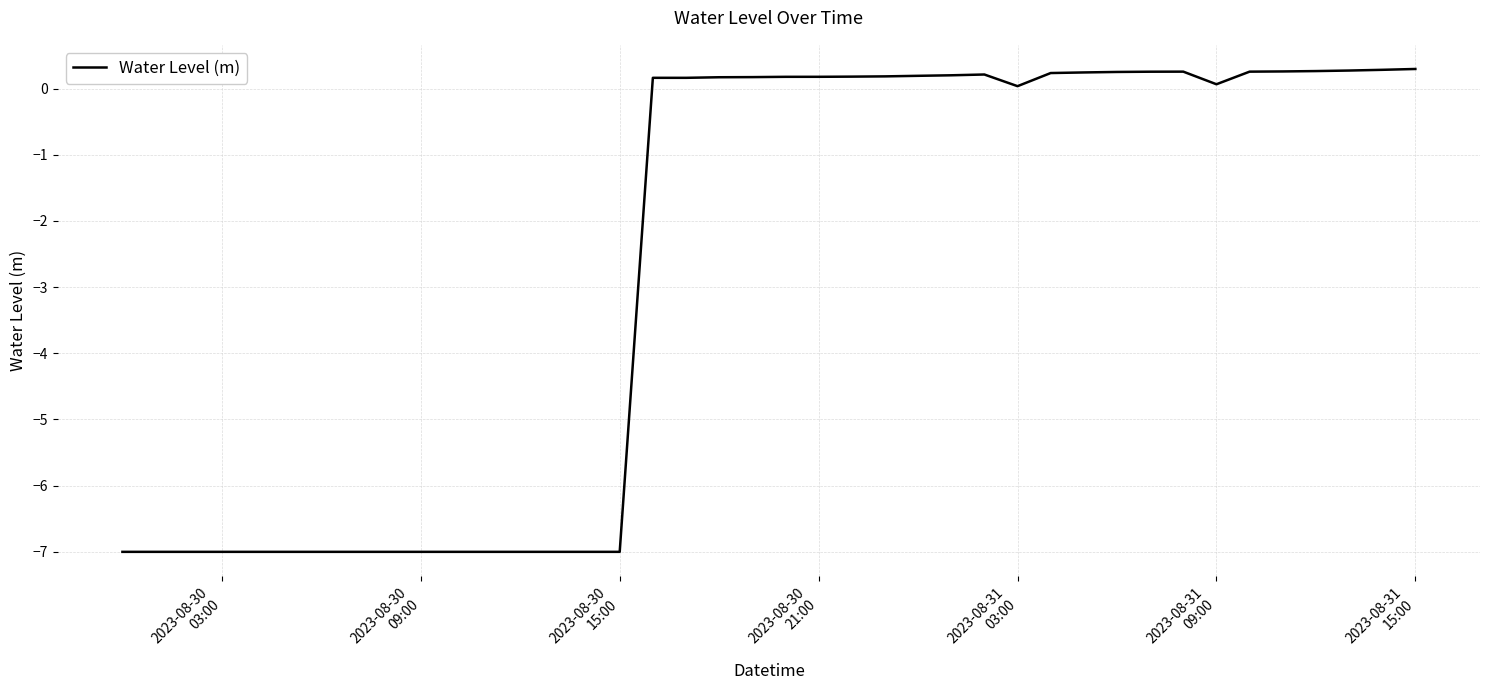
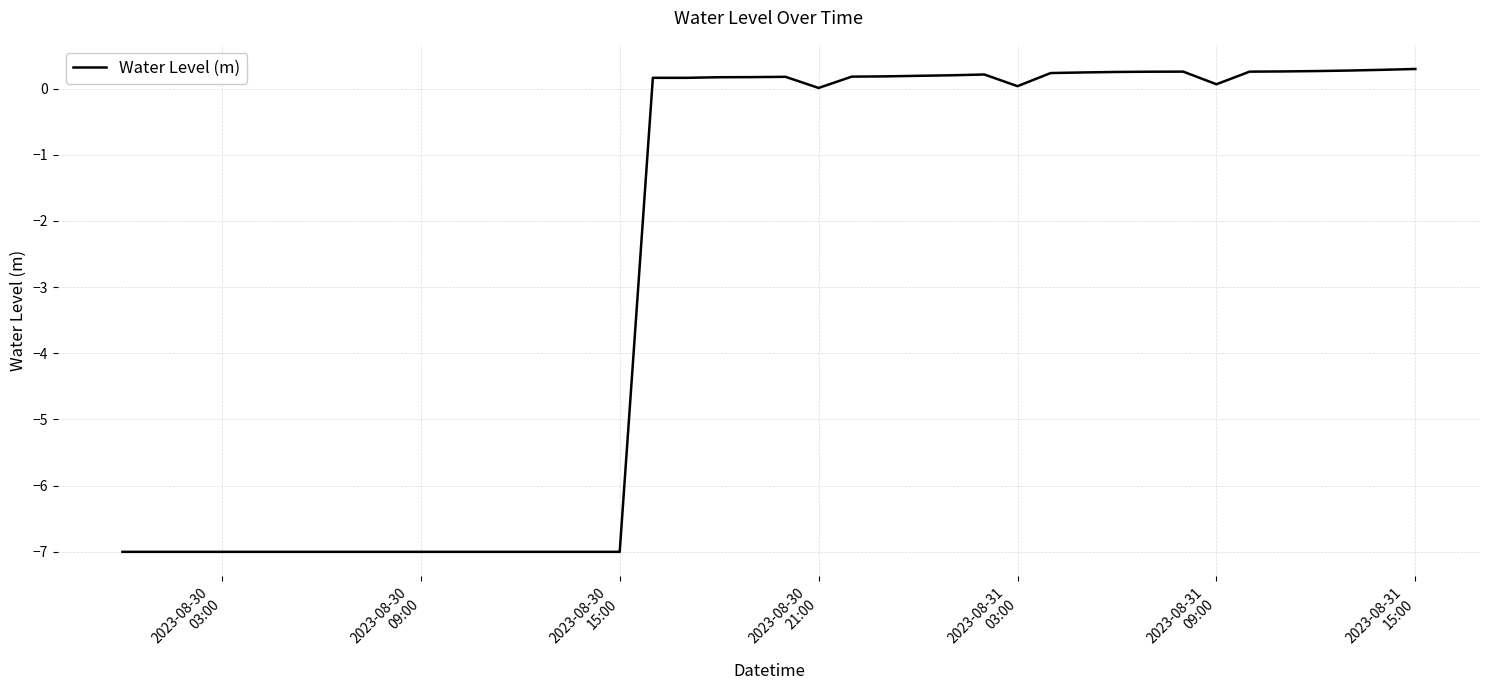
  {
    "2023-08-30 03:00": -7.0,
    "2023-08-30 09:00": -7.0,
    "2023-08-30 15:00": -7.0,
-   "2023-08-30 21:00": 0.2,
+   "2023-08-30 21:00": 0.0,
    "2023-08-31 03:00": 0.0,
    "2023-08-31 09:00": 0.1,
    "2023-08-31 15:00": 0.3
  }
